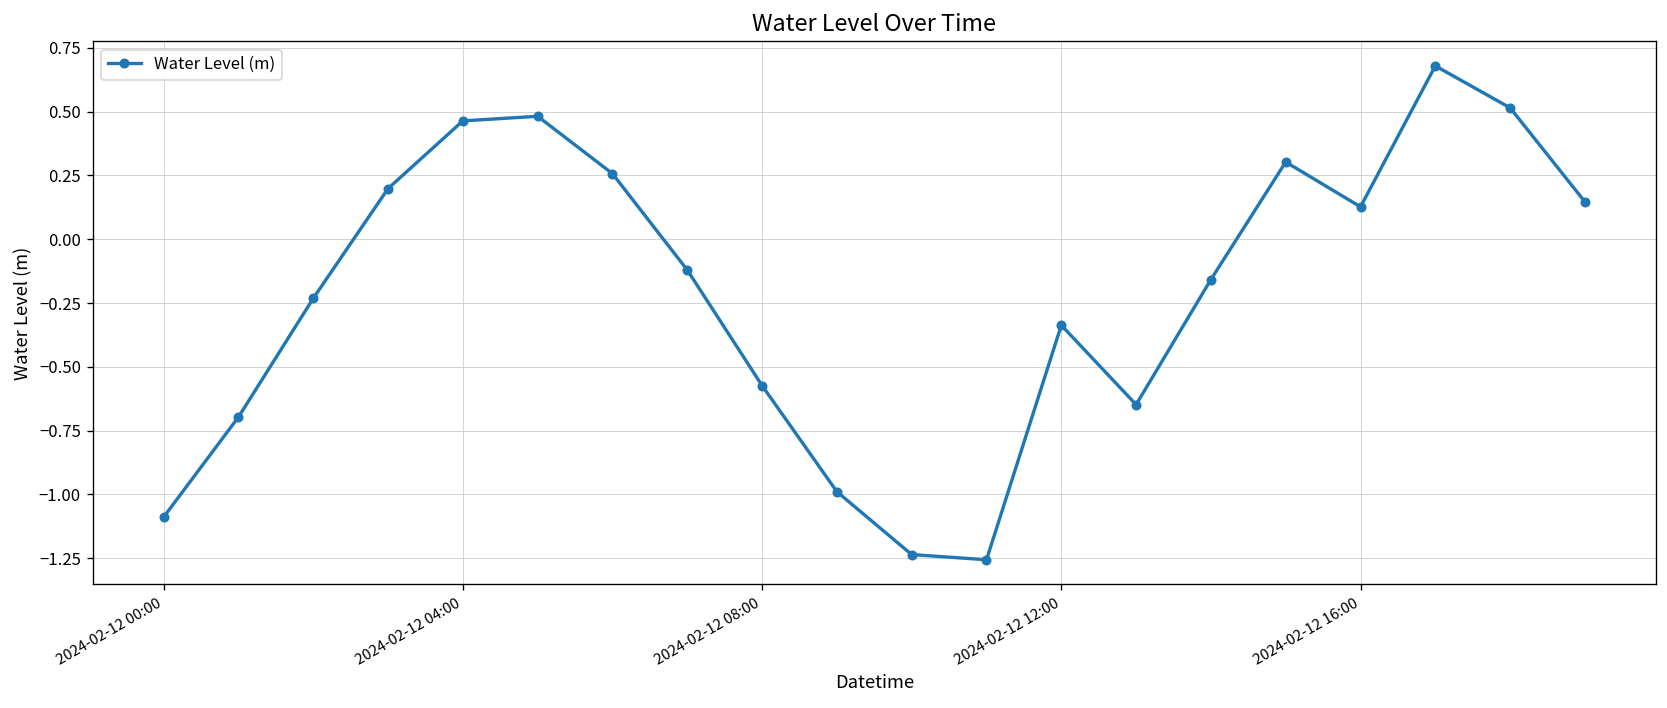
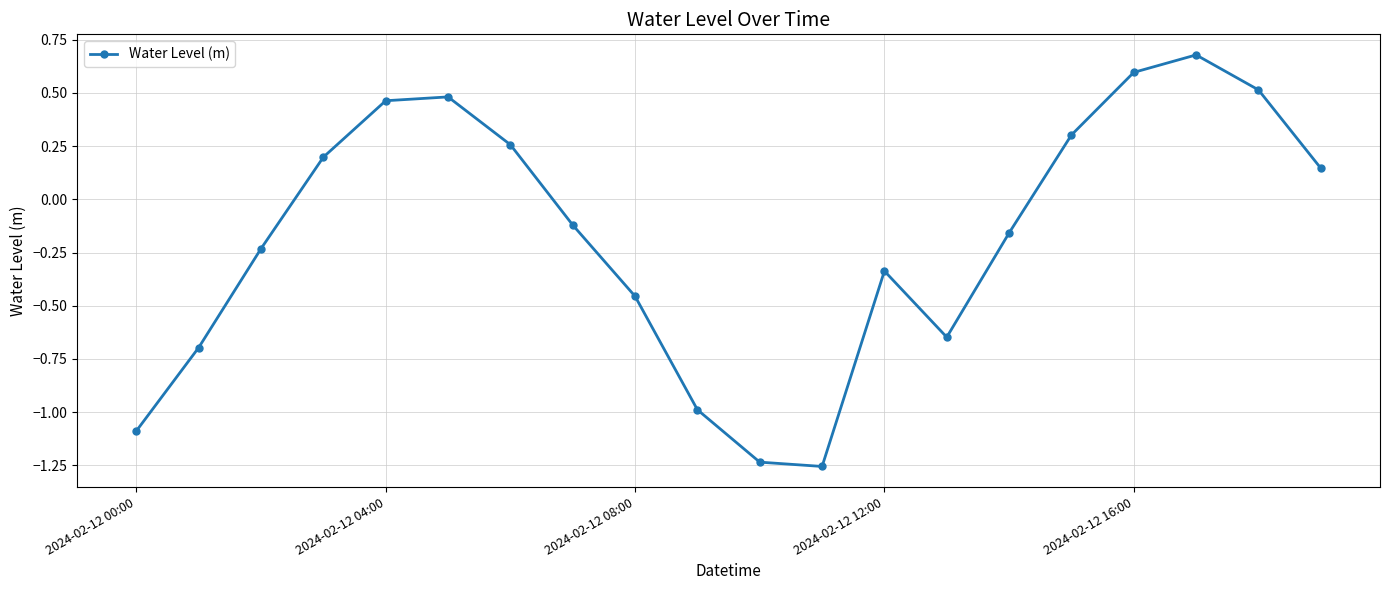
  {
    "2024-02-12 00:00": -1.09,
    "2024-02-12 04:00": 0.46,
-   "2024-02-12 08:00": -0.57,
+   "2024-02-12 08:00": -0.46,
    "2024-02-12 12:00": -0.34,
-   "2024-02-12 16:00": 0.13
+   "2024-02-12 16:00": 0.60
  }
